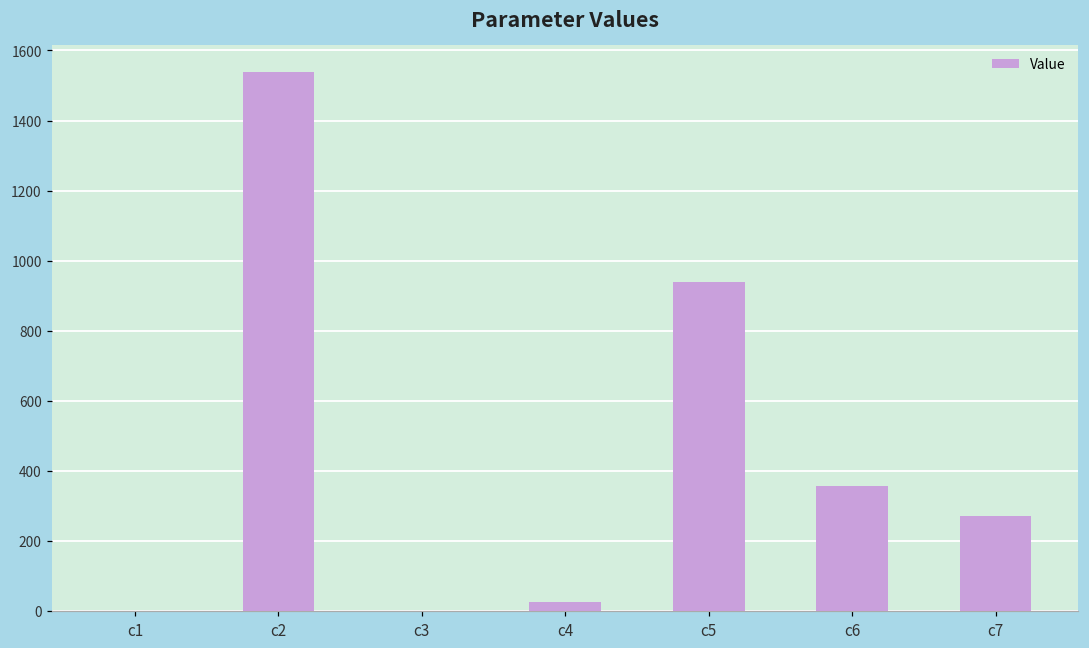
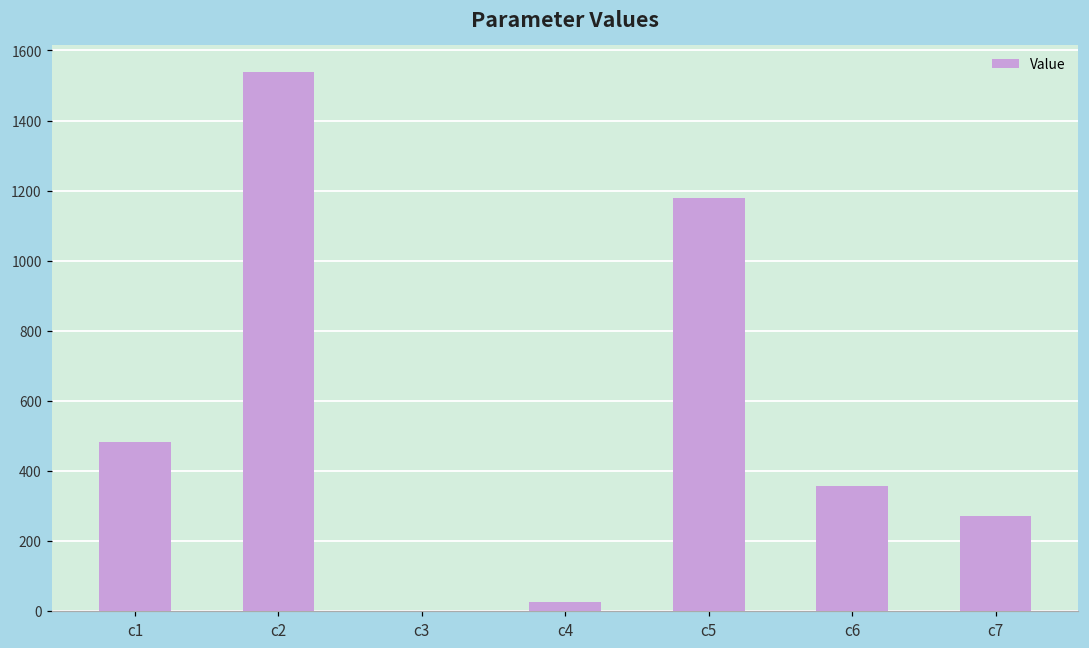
  {
-   "c1": 0,
+   "c1": 480,
    "c2": 1540,
    "c4": 30,
-   "c5": 940,
+   "c5": 1180,
    "c6": 360,
    "c7": 270
  }
